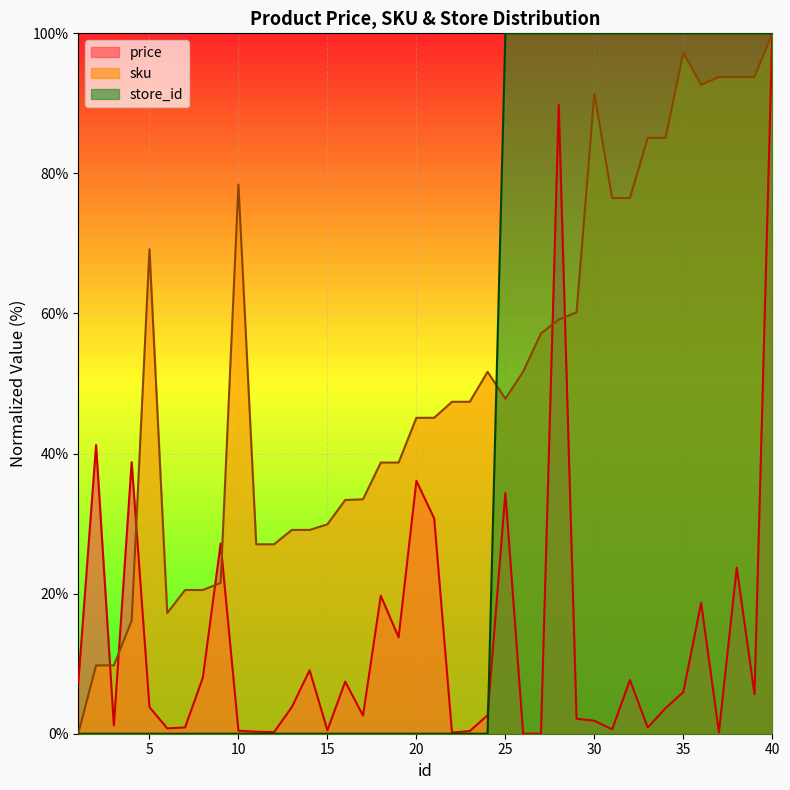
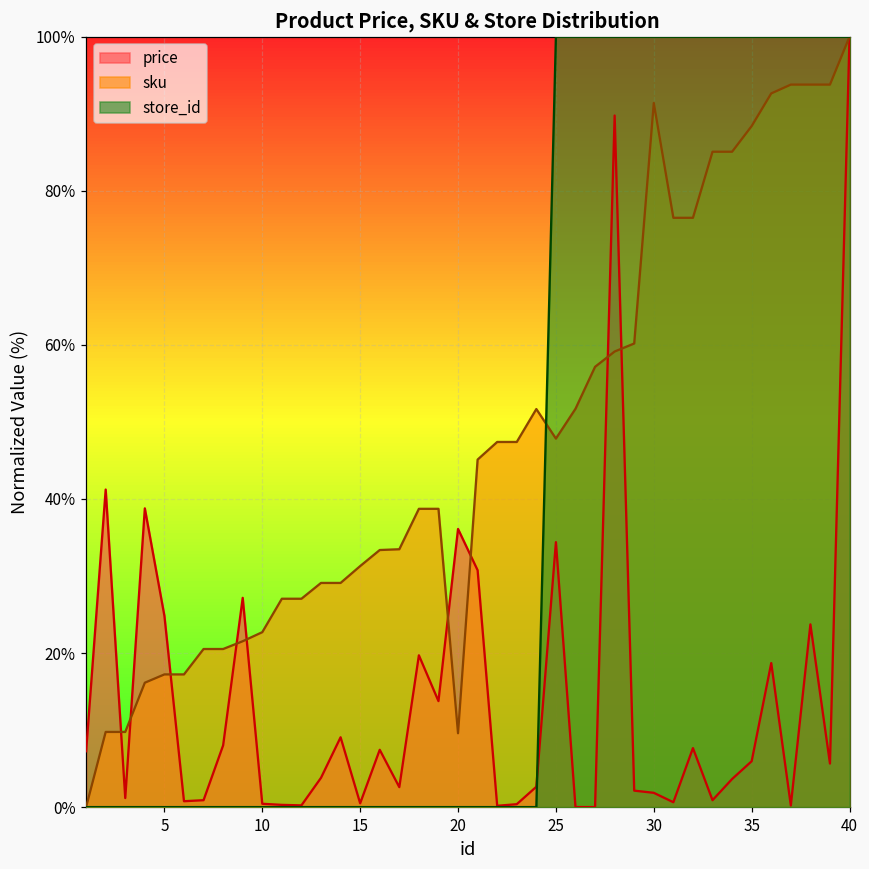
  {
    "price": {
-     "5": "4%",
+     "5": "25%",
      "10": "0%",
      "15": "0%",
      "20": "36%",
      "25": "34%",
      "30": "2%",
      "35": "6%"
    },
    "sku": {
-     "5": "69%",
-     "10": "78%",
-     "15": "30%",
-     "20": "45%",
+     "5": "17%",
+     "10": "23%",
+     "15": "31%",
+     "20": "10%",
      "25": "48%",
      "30": "91%",
-     "35": "97%"
+     "35": "88%"
    },
    "store_id": {
      "5": "0%",
      "10": "0%",
      "15": "0%",
      "20": "0%",
      "25": "100%",
      "30": "100%",
      "35": "100%"
    }
  }
